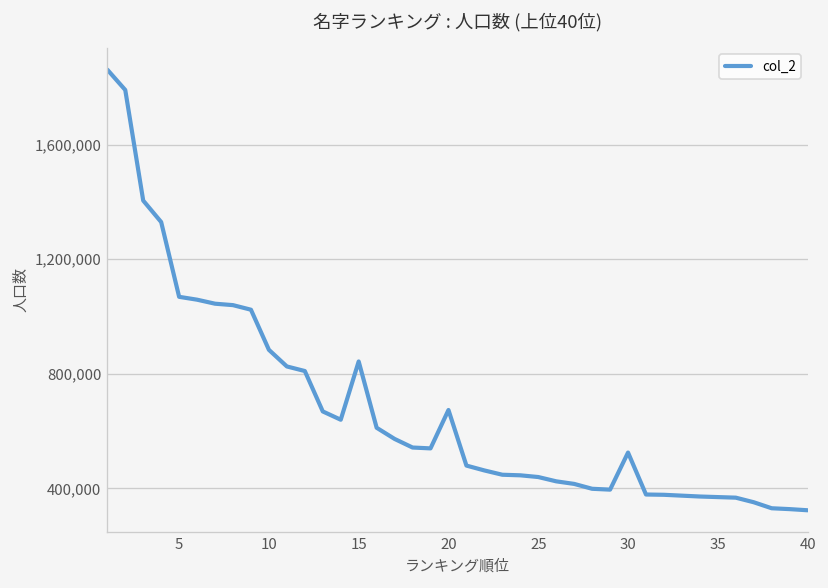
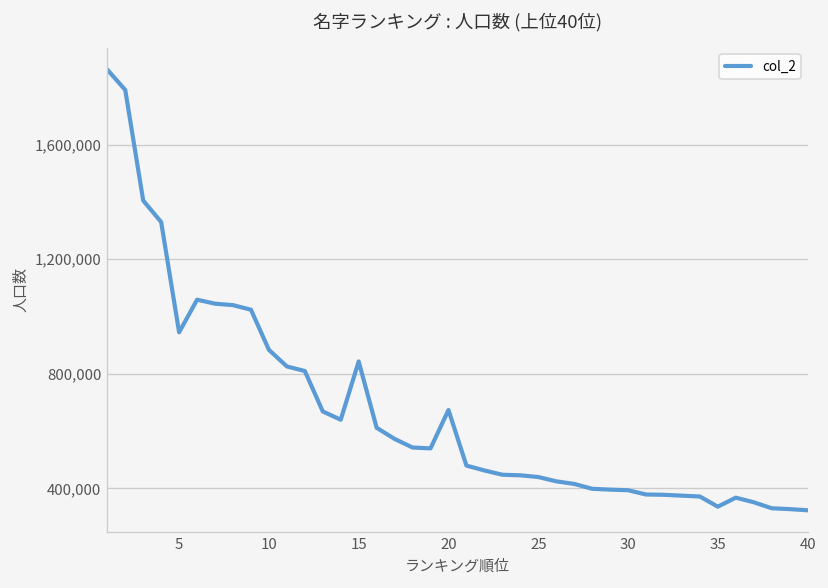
  {
-   "5": "1,070,000",
+   "5": "950,000",
    "10": "880,000",
    "15": "840,000",
    "20": "670,000",
    "25": "440,000",
-   "30": "530,000",
-   "35": "370,000",
+   "30": "390,000",
+   "35": "340,000",
    "40": "320,000"
  }
